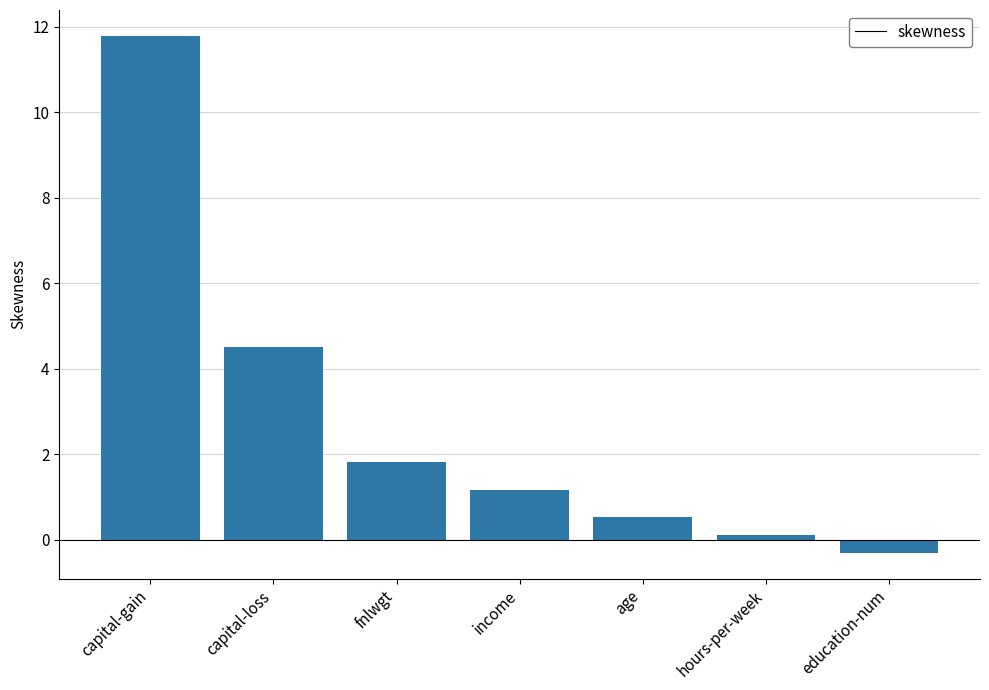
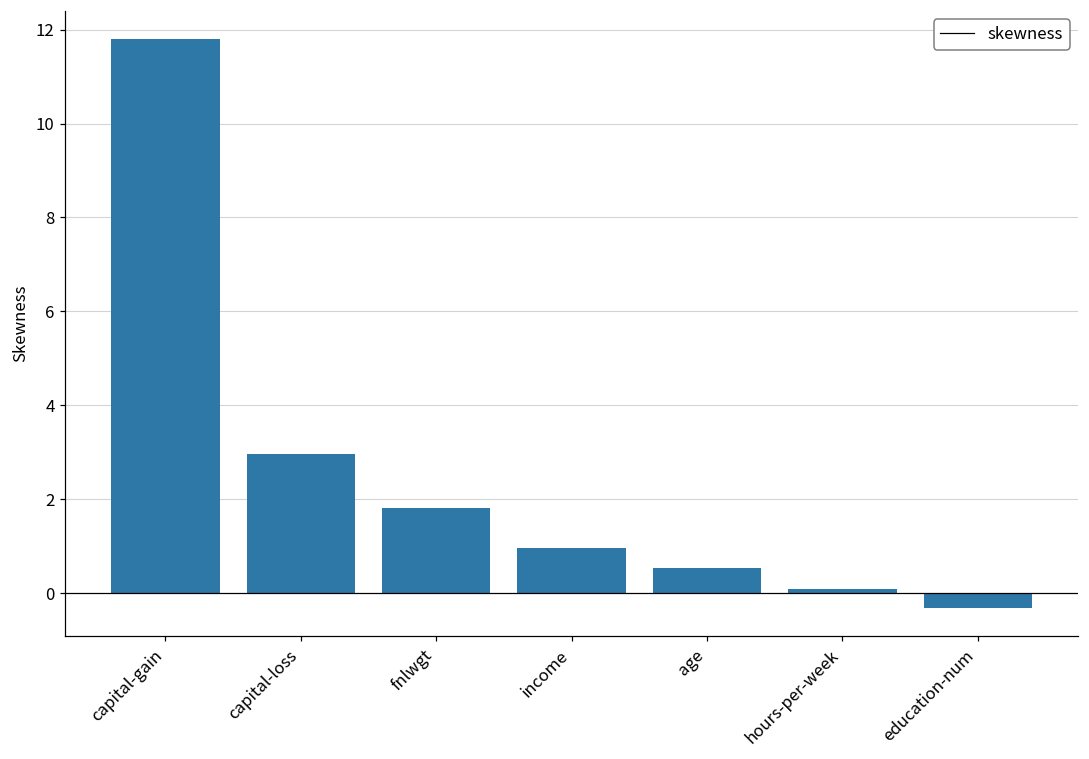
  {
    "capital-gain": 11.8,
-   "capital-loss": 4.5,
+   "capital-loss": 3.0,
    "fnlwgt": 1.8,
-   "income": 1.2,
+   "income": 1.0,
    "age": 0.5,
    "hours-per-week": 0.1,
    "education-num": -0.3
  }
